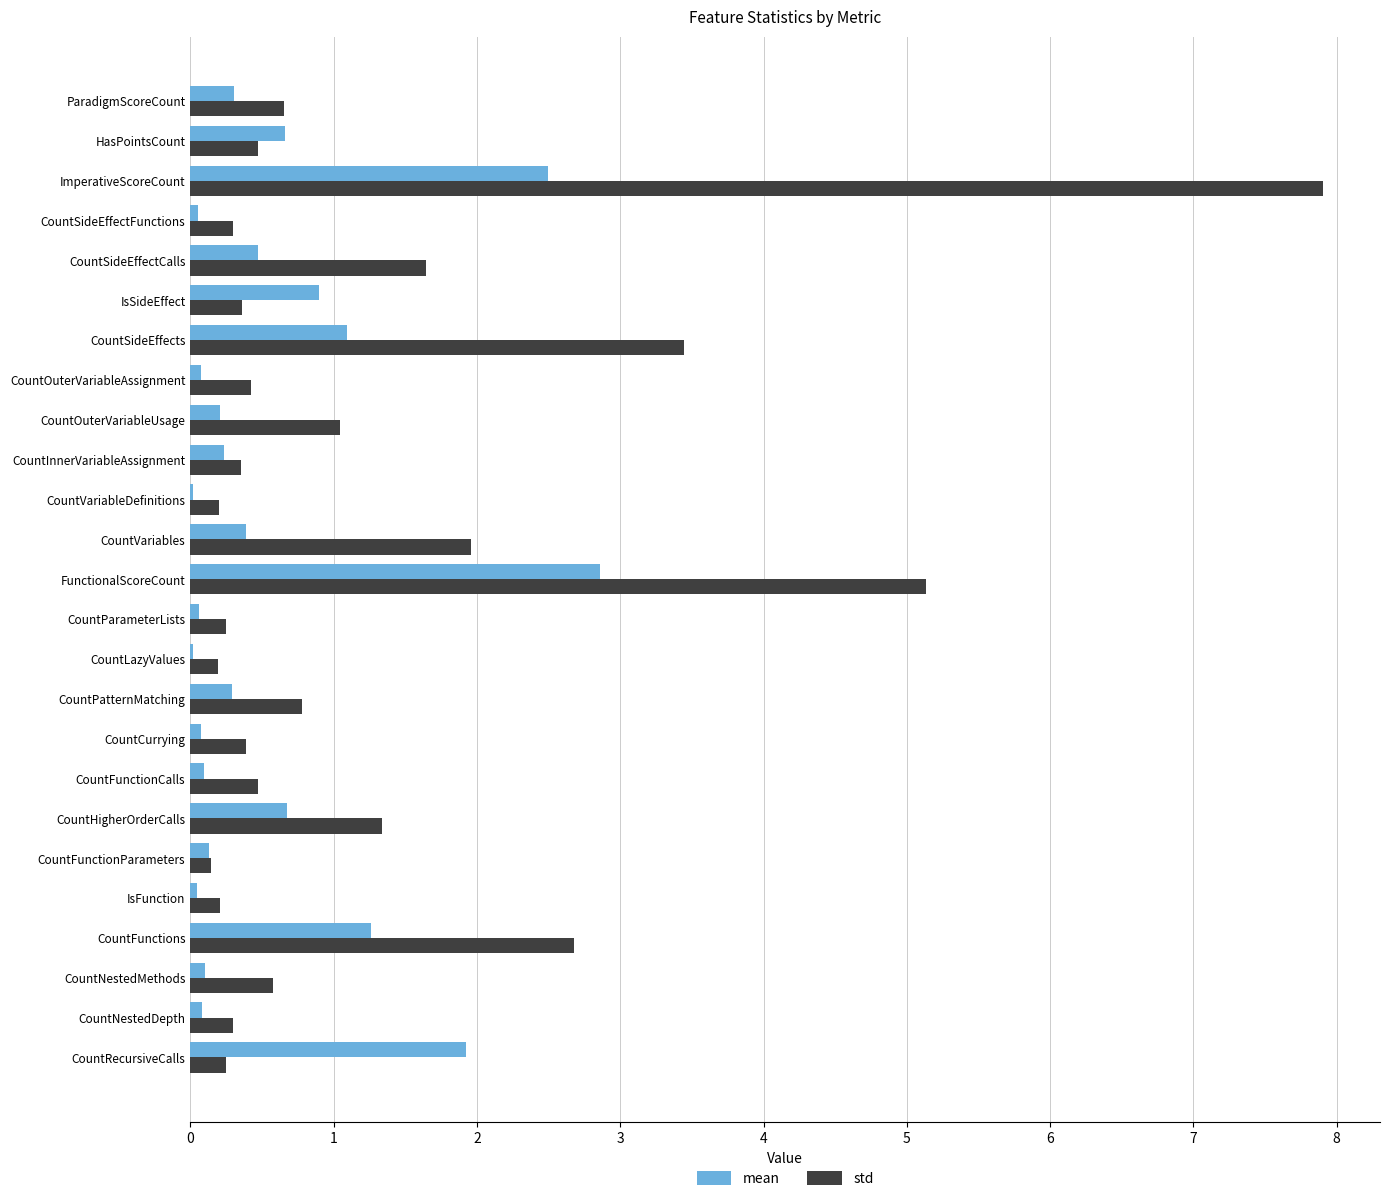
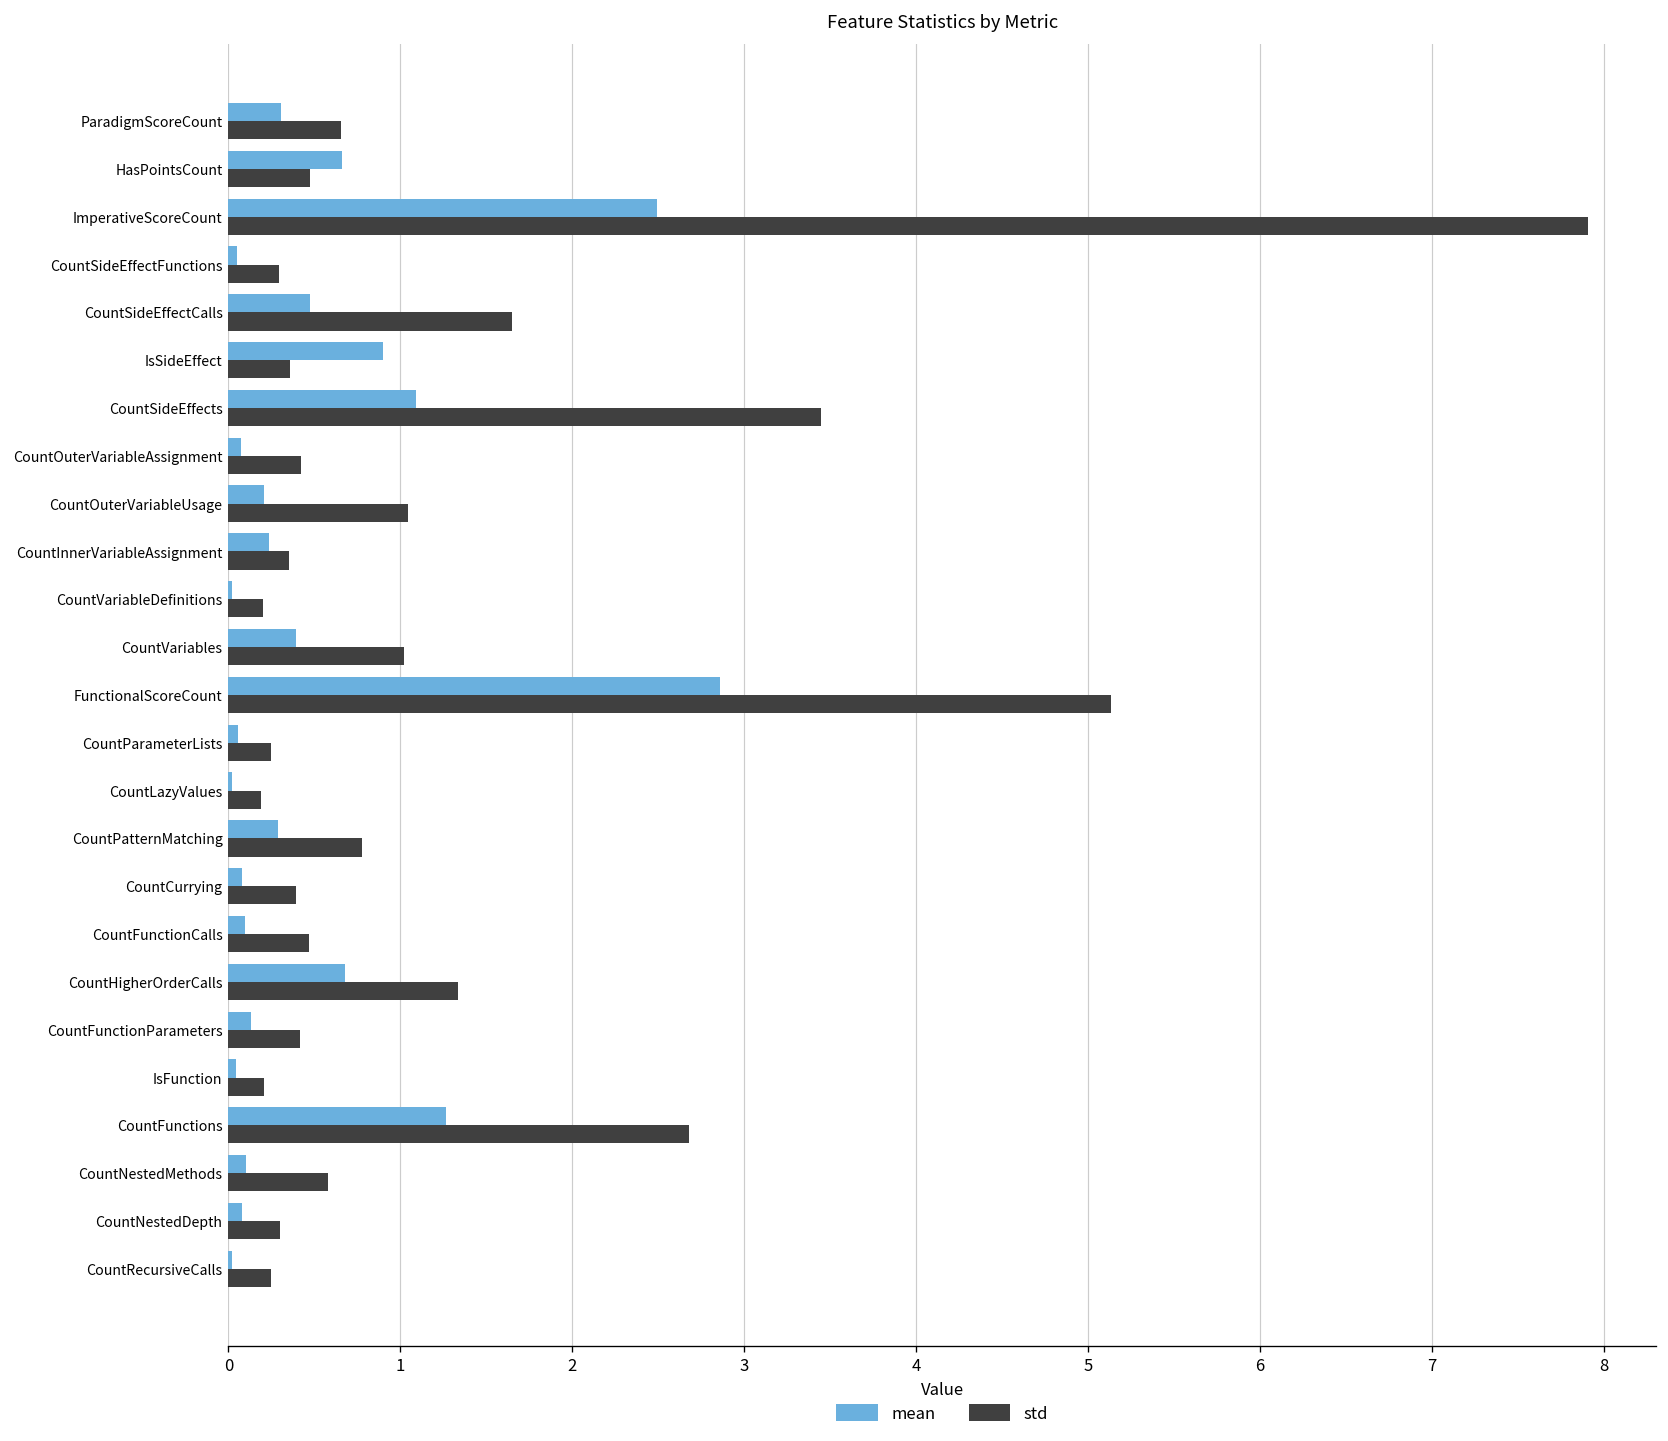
  {
    "mean": {
      "ParadigmScoreCount": 0.30,
      "HasPointsCount": 0.66,
      "ImperativeScoreCount": 2.49,
      "CountSideEffectFunctions": 0.05,
      "CountSideEffectCalls": 0.47,
      "IsSideEffect": 0.90,
      "CountSideEffects": 1.09,
      "CountOuterVariableAssignment": 0.07,
      "CountOuterVariableUsage": 0.21,
      "CountInnerVariableAssignment": 0.24,
      "CountVariableDefinitions": 0.02,
      "CountVariables": 0.39,
      "FunctionalScoreCount": 2.86,
      "CountParameterLists": 0.06,
      "CountLazyValues": 0.02,
      "CountPatternMatching": 0.29,
      "CountCurrying": 0.08,
      "CountFunctionCalls": 0.10,
      "CountHigherOrderCalls": 0.68,
      "CountFunctionParameters": 0.13,
      "IsFunction": 0.05,
      "CountFunctions": 1.26,
      "CountNestedMethods": 0.10,
      "CountNestedDepth": 0.08,
-     "CountRecursiveCalls": 1.93
+     "CountRecursiveCalls": 0.02
    },
    "std": {
      "ParadigmScoreCount": 0.65,
      "HasPointsCount": 0.47,
      "ImperativeScoreCount": 7.91,
      "CountSideEffectFunctions": 0.30,
      "CountSideEffectCalls": 1.65,
      "IsSideEffect": 0.36,
      "CountSideEffects": 3.45,
      "CountOuterVariableAssignment": 0.42,
      "CountOuterVariableUsage": 1.04,
      "CountInnerVariableAssignment": 0.35,
      "CountVariableDefinitions": 0.20,
-     "CountVariables": 1.96,
+     "CountVariables": 1.02,
      "FunctionalScoreCount": 5.13,
      "CountParameterLists": 0.25,
      "CountLazyValues": 0.19,
      "CountPatternMatching": 0.78,
      "CountCurrying": 0.39,
      "CountFunctionCalls": 0.47,
      "CountHigherOrderCalls": 1.33,
-     "CountFunctionParameters": 0.14,
+     "CountFunctionParameters": 0.41,
      "IsFunction": 0.21,
      "CountFunctions": 2.68,
      "CountNestedMethods": 0.58,
      "CountNestedDepth": 0.30,
      "CountRecursiveCalls": 0.25
    }
  }
